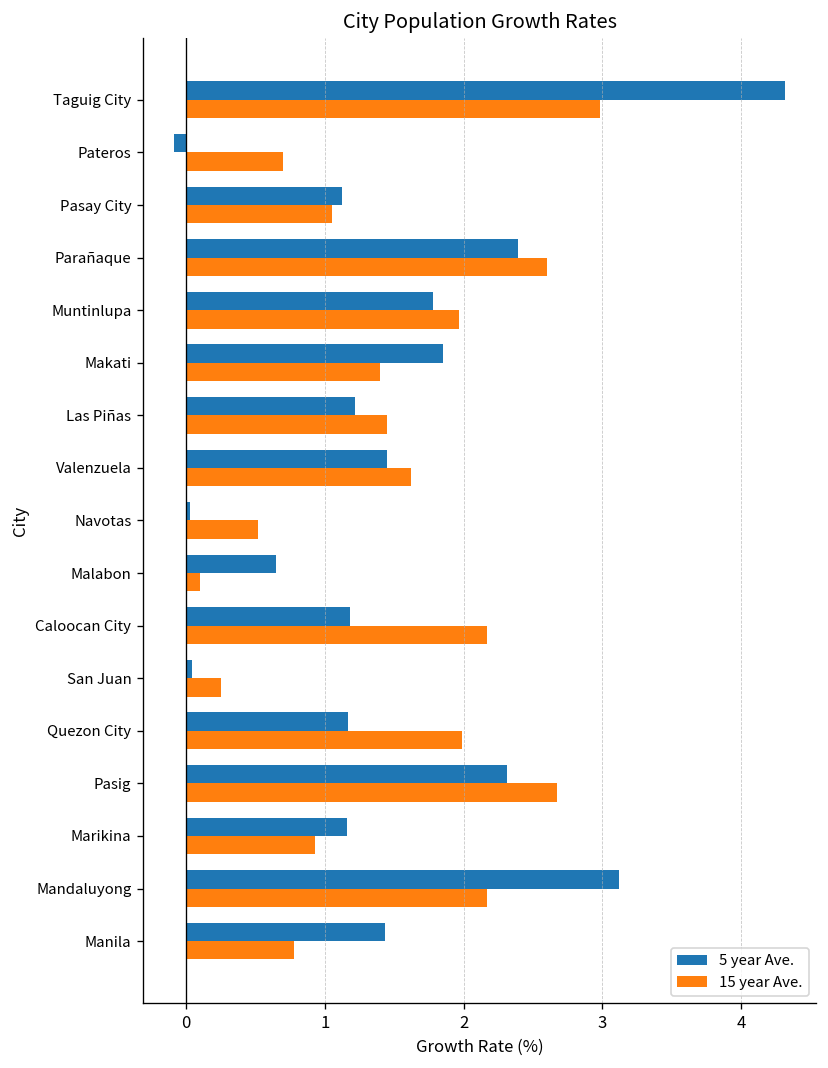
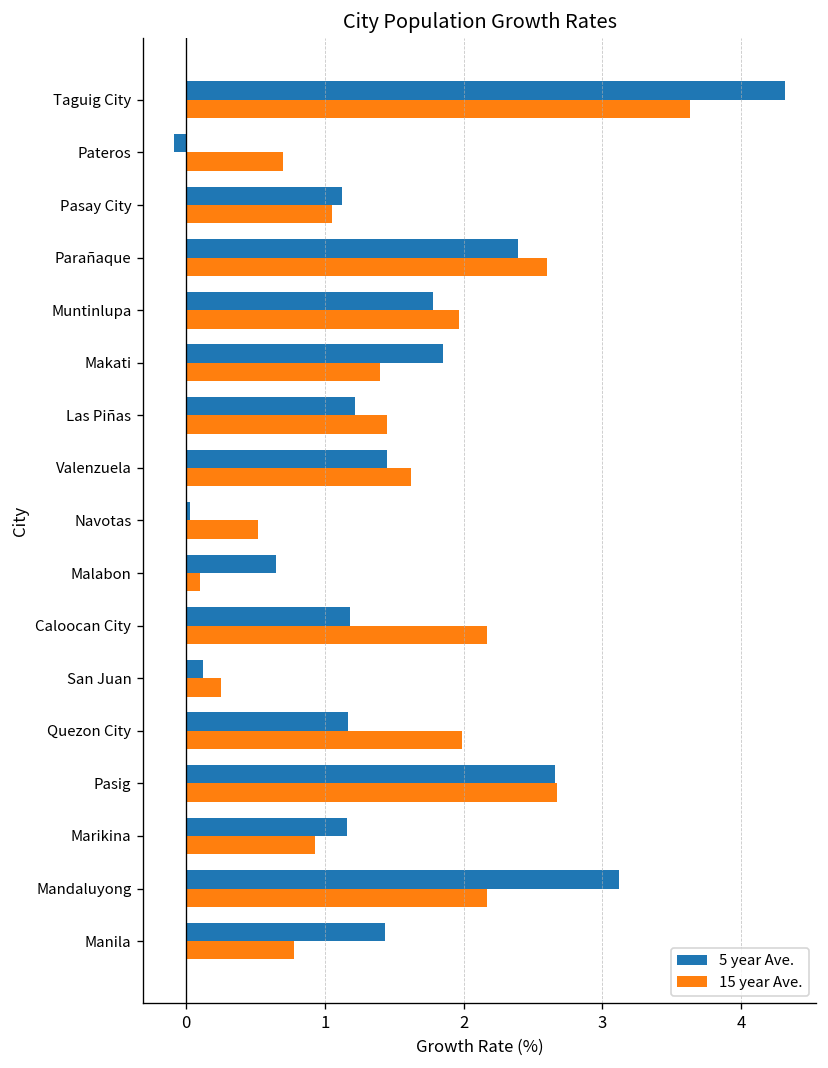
  {
    "5 year Ave.": {
      "Taguig City": 4.32,
      "Pateros": -0.09,
      "Pasay City": 1.12,
      "Parañaque": 2.39,
      "Muntinlupa": 1.78,
      "Makati": 1.85,
      "Las Piñas": 1.22,
      "Valenzuela": 1.45,
      "Navotas": 0.03,
      "Malabon": 0.65,
      "Caloocan City": 1.18,
-     "San Juan": 0.04,
+     "San Juan": 0.12,
      "Quezon City": 1.17,
-     "Pasig": 2.31,
+     "Pasig": 2.66,
      "Marikina": 1.16,
      "Mandaluyong": 3.12,
      "Manila": 1.43
    },
    "15 year Ave.": {
-     "Taguig City": 2.98,
+     "Taguig City": 3.63,
      "Pateros": 0.70,
      "Pasay City": 1.05,
      "Parañaque": 2.60,
      "Muntinlupa": 1.97,
      "Makati": 1.40,
      "Las Piñas": 1.45,
      "Valenzuela": 1.62,
      "Navotas": 0.52,
      "Malabon": 0.10,
      "Caloocan City": 2.17,
      "San Juan": 0.25,
      "Quezon City": 1.99,
      "Pasig": 2.67,
      "Marikina": 0.93,
      "Mandaluyong": 2.17,
      "Manila": 0.78
    }
  }
